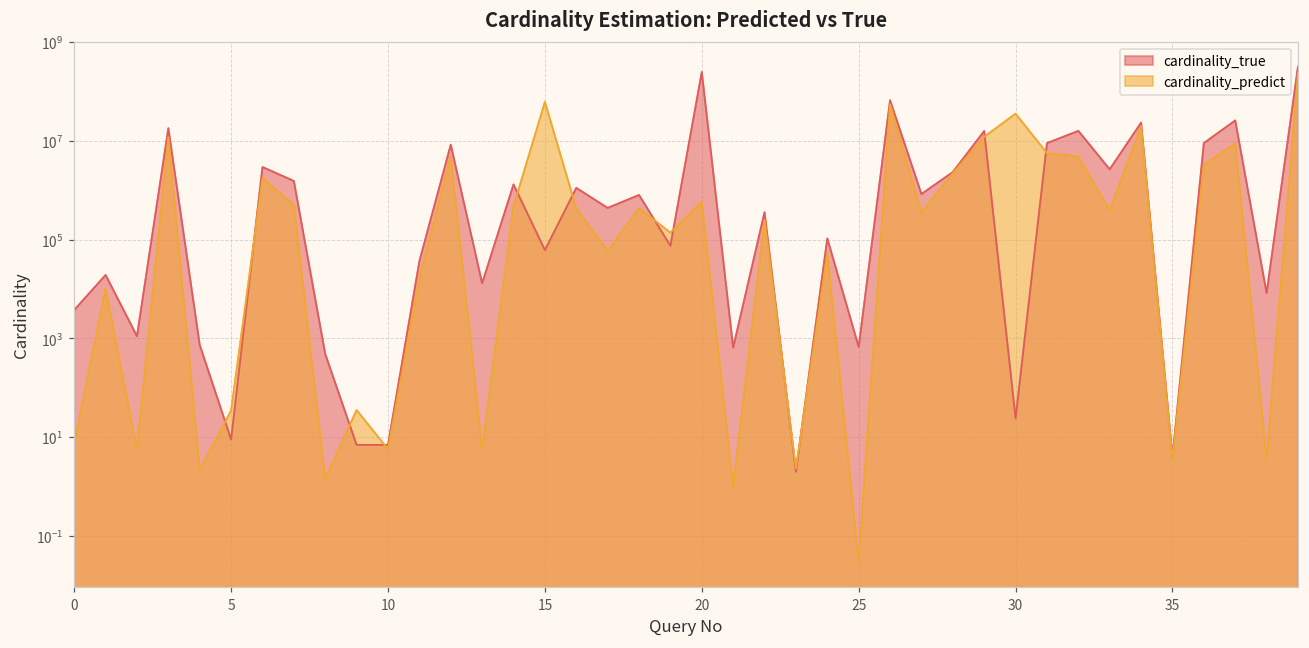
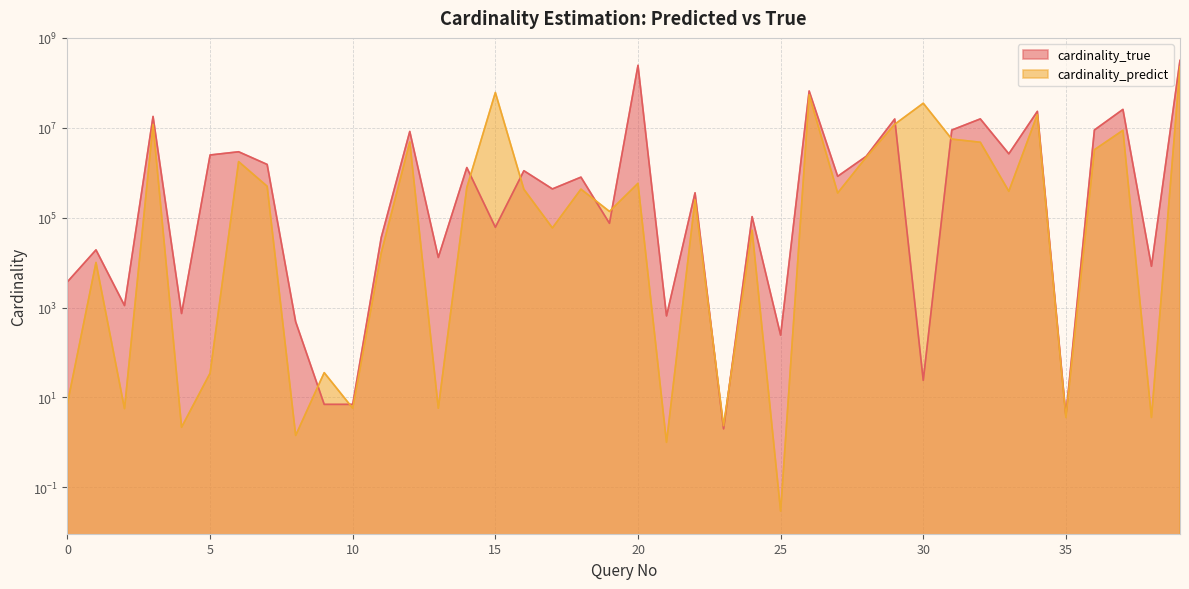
  {
    "cardinality_true": {
      "0": 4000,
-     "5": 9,
+     "5": 2000000,
      "10": 7,
      "15": 60000,
      "20": 200000000,
-     "25": 700,
+     "25": 200,
      "30": 20
    },
    "cardinality_predict": {
      "0": 7,
      "5": 30,
      "10": 6,
      "15": 60000000,
      "20": 600000,
      "25": 0.03,
      "30": 40000000
    }
  }
